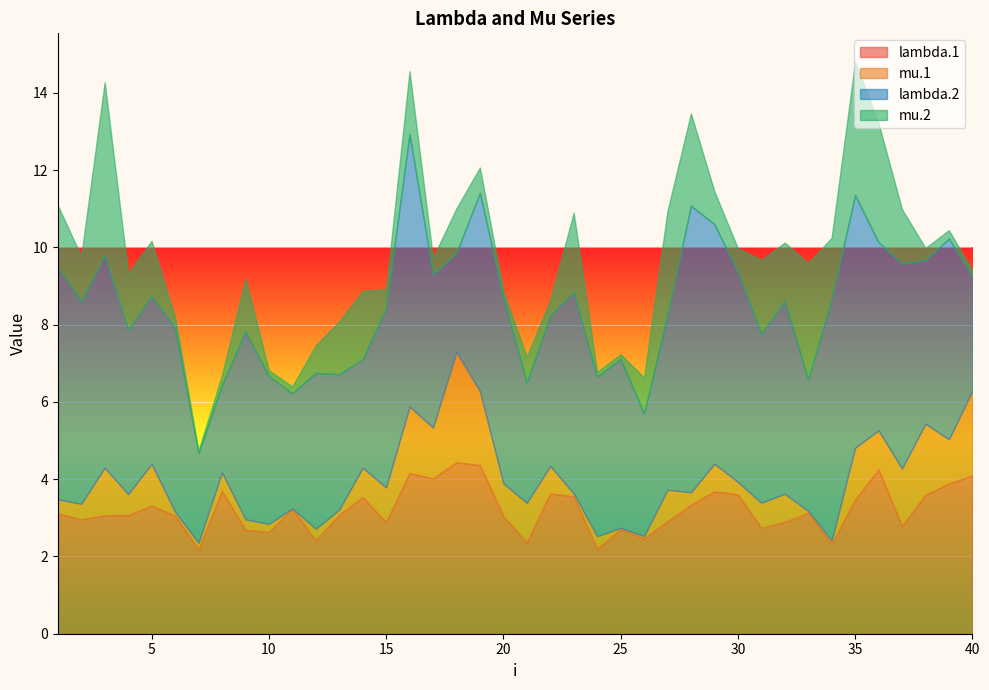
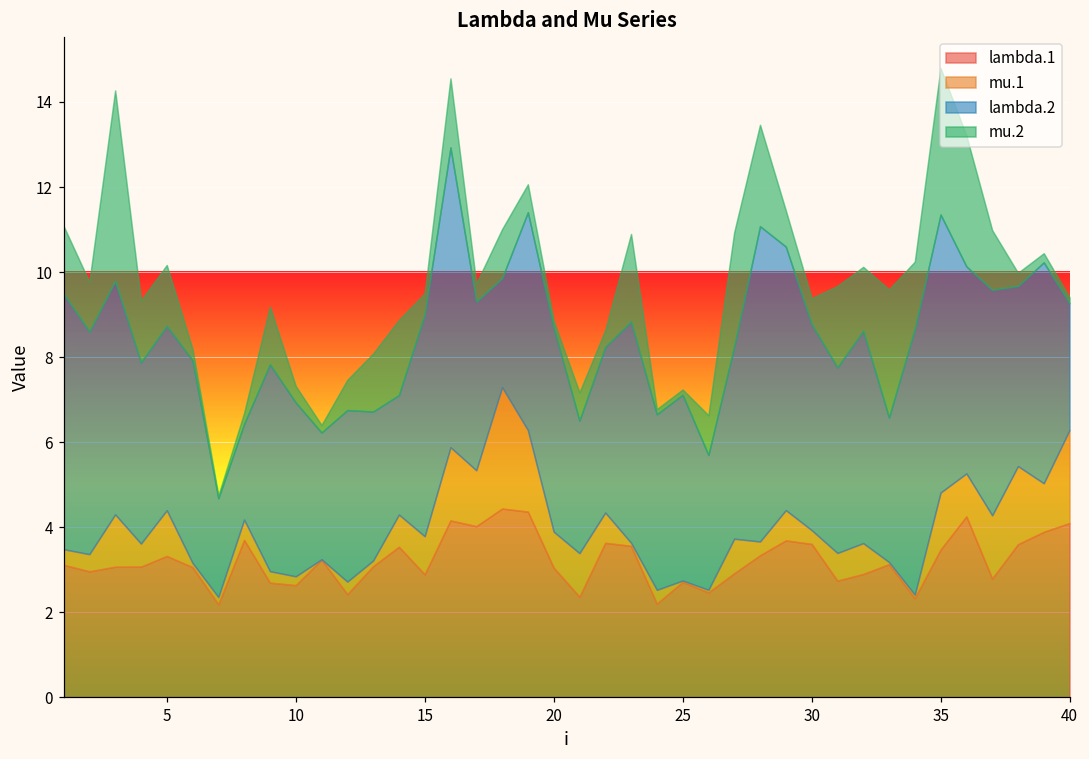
  {
    "lambda.2": {
      "5": 4.3,
-     "10": 3.8,
-     "15": 4.6,
+     "10": 4.1,
+     "15": 5.2,
      "20": 4.8,
      "25": 4.4,
-     "30": 5.4,
+     "30": 4.8,
      "35": 6.5,
      "40": 3.0
    },
    "mu.2": {
      "5": 1.4,
-     "10": 0.2,
+     "10": 0.4,
      "15": 0.5,
      "20": 0.2,
      "25": 0.1,
      "30": 0.6,
      "40": 0.1
    }
  }
